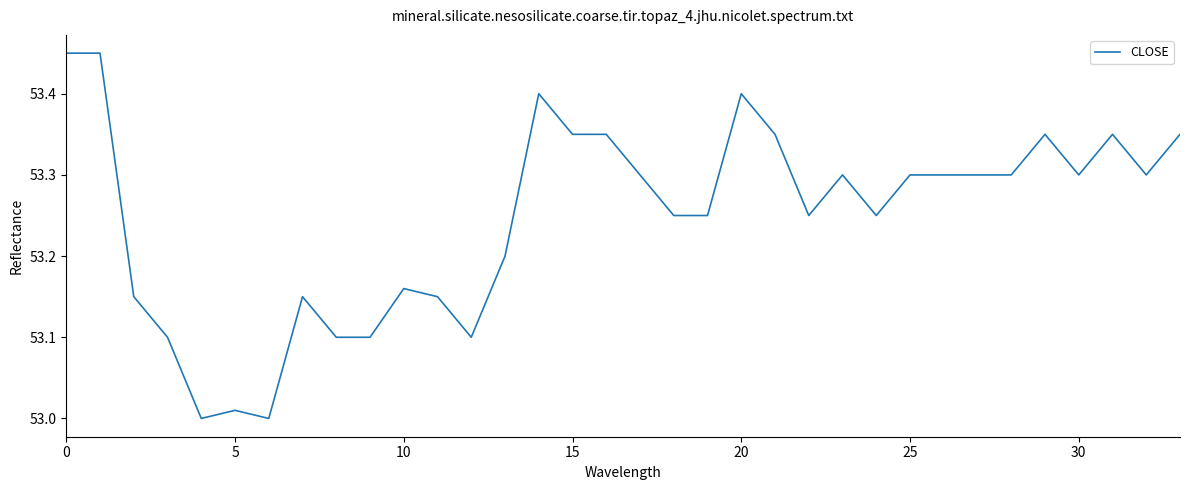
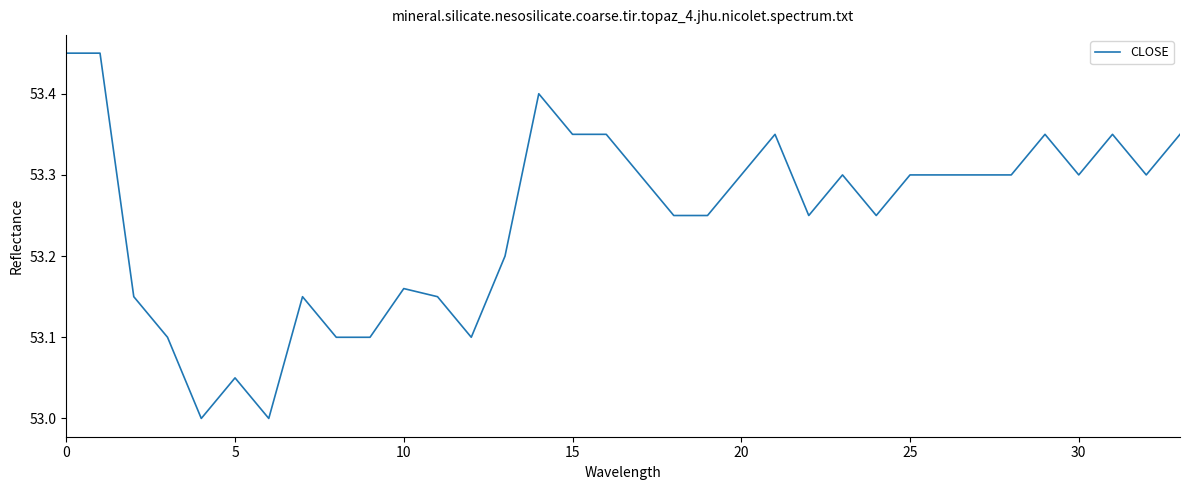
  {
    "0": 53.45,
-   "5": 53.01,
+   "5": 53.05,
    "10": 53.16,
    "15": 53.35,
-   "20": 53.4,
+   "20": 53.3,
    "25": 53.30,
    "30": 53.30
  }
